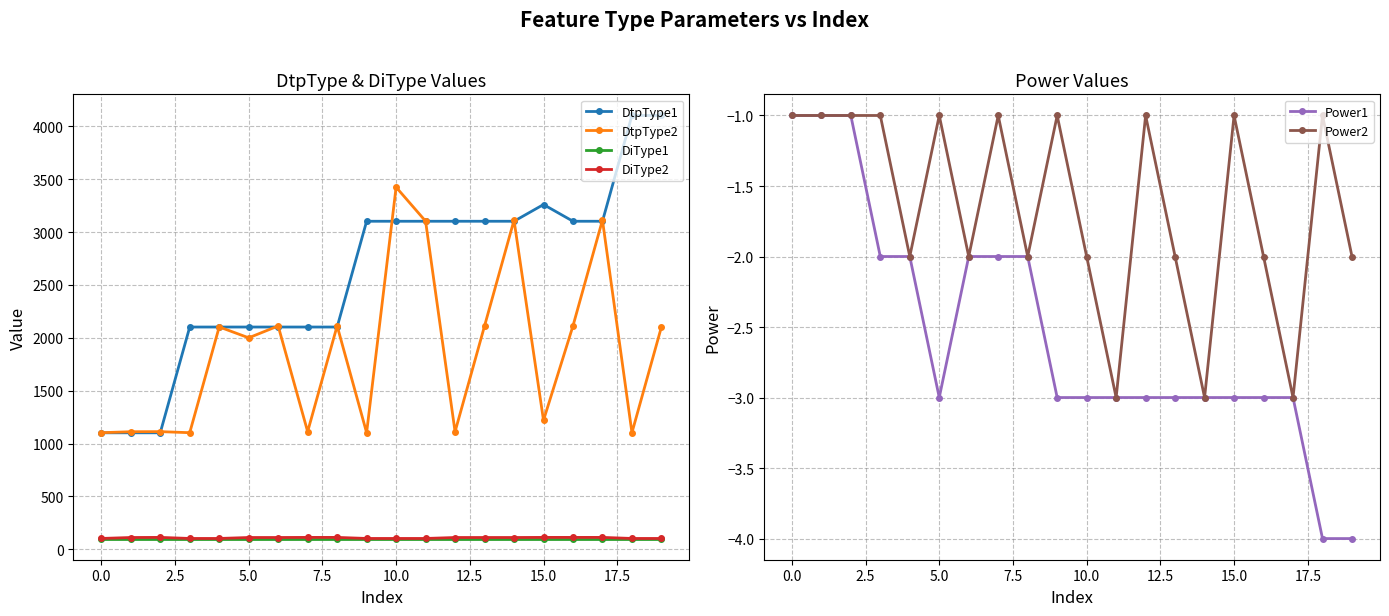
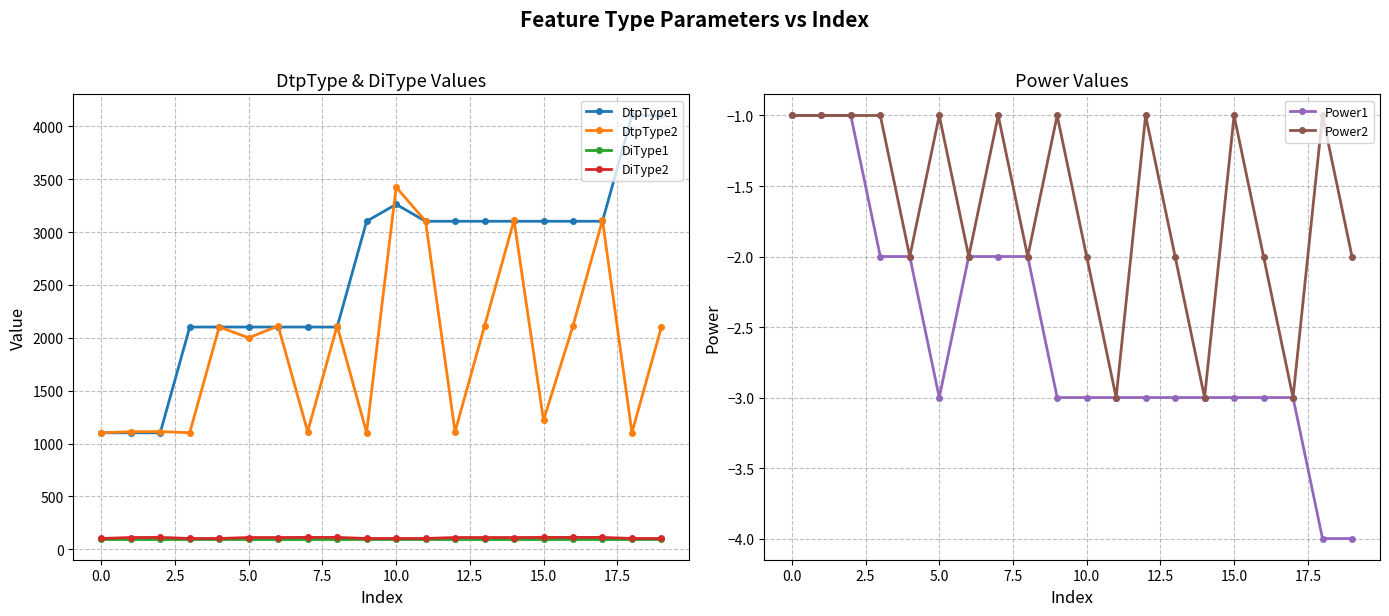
  {
    "DtpType & DiType Values": {
      "DtpType1": {
        "5.0": 2100,
-       "10.0": 3100,
-       "15.0": 3260
+       "10.0": 3260,
+       "15.0": 3100
      },
      "DtpType2": {
        "5.0": 2000,
        "10.0": 3420,
        "15.0": 1220
      }
    },
    "Power Values": {
      "Power1": {
        "5.0": -3.00,
        "10.0": -3.00,
        "15.0": -3.00
      },
      "Power2": {
        "5.0": -1.00,
        "10.0": -2.00,
        "15.0": -1.00
      }
    }
  }
